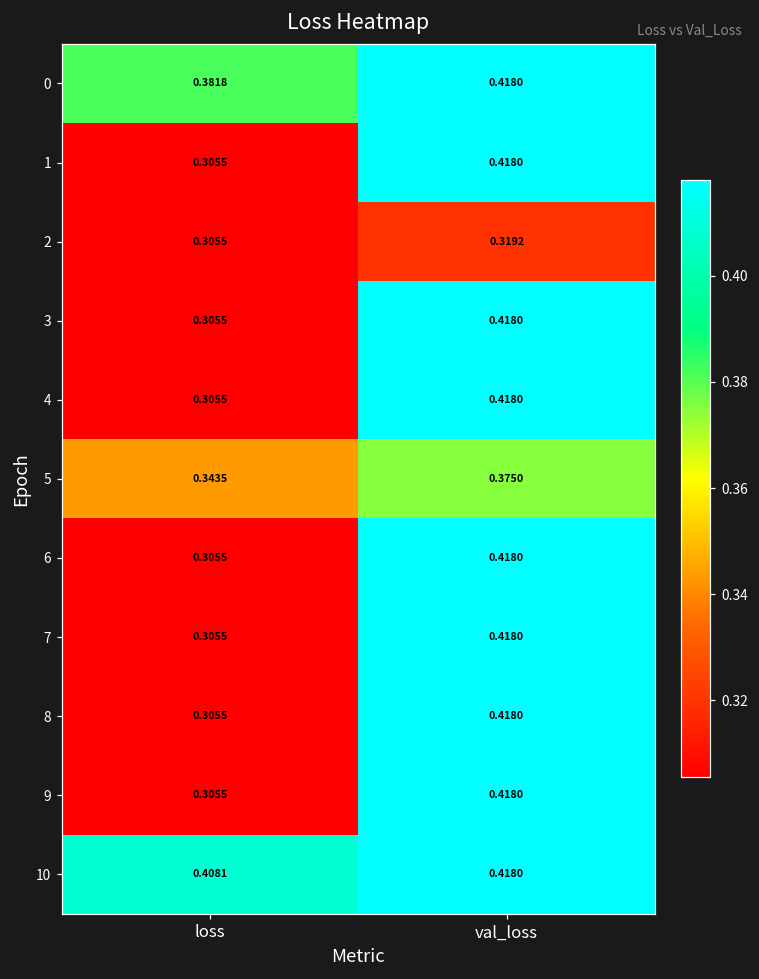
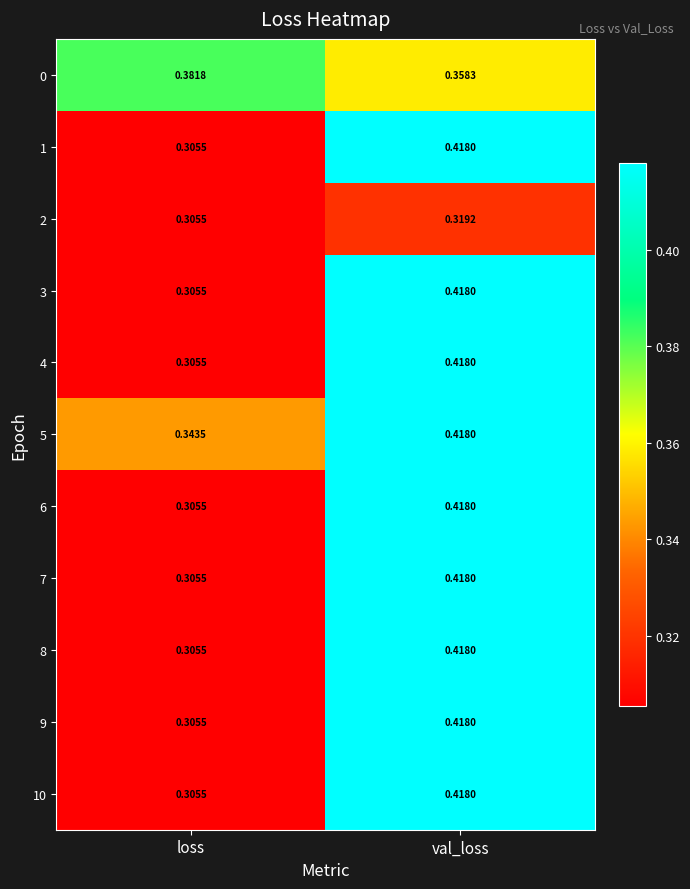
  {
    "0": {
      "loss": 0.3818,
-     "val_loss": 0.4180
+     "val_loss": 0.3583
    },
    "1": {
      "loss": 0.3055,
      "val_loss": 0.4180
    },
    "2": {
      "loss": 0.3055,
      "val_loss": 0.3192
    },
    "3": {
      "loss": 0.3055,
      "val_loss": 0.4180
    },
    "4": {
      "loss": 0.3055,
      "val_loss": 0.4180
    },
    "5": {
      "loss": 0.3435,
-     "val_loss": 0.3750
+     "val_loss": 0.4180
    },
    "6": {
      "loss": 0.3055,
      "val_loss": 0.4180
    },
    "7": {
      "loss": 0.3055,
      "val_loss": 0.4180
    },
    "8": {
      "loss": 0.3055,
      "val_loss": 0.4180
    },
    "9": {
      "loss": 0.3055,
      "val_loss": 0.4180
    },
    "10": {
-     "loss": 0.4081,
+     "loss": 0.3055,
      "val_loss": 0.4180
    }
  }
